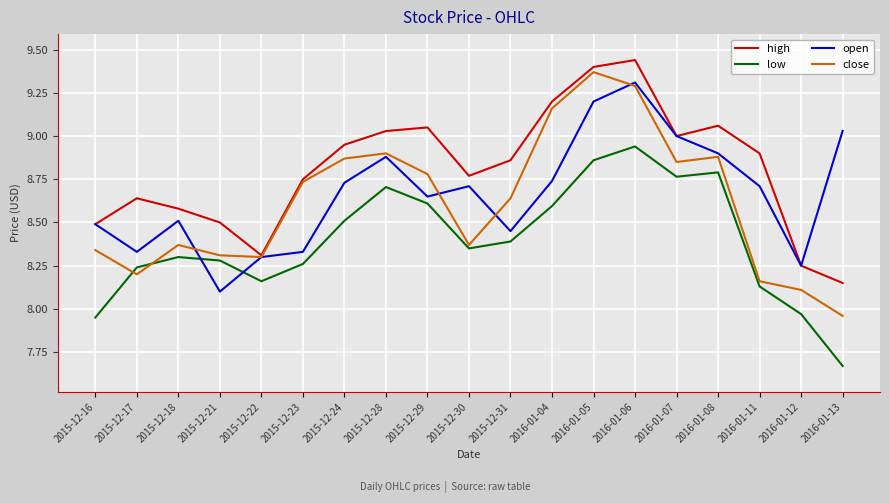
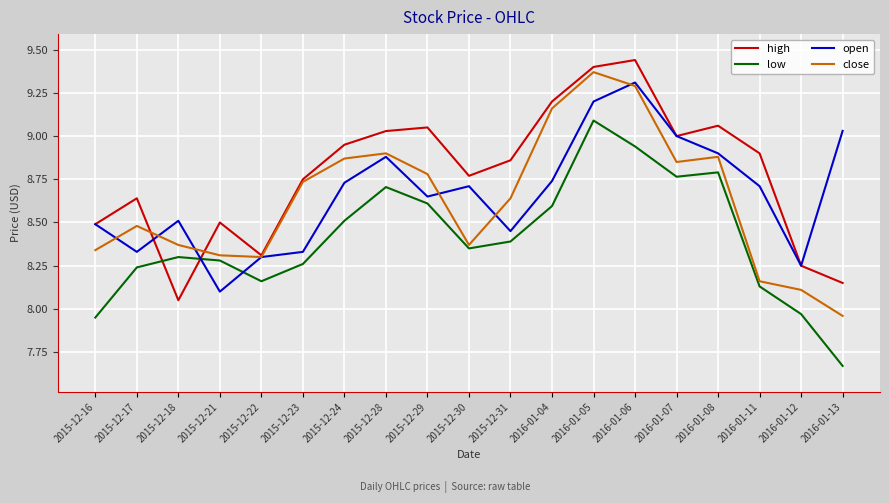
  {
    "high": {
      "2015-12-17": 8.64,
-     "2015-12-18": 8.58,
+     "2015-12-18": 8.05,
      "2015-12-21": 8.50,
      "2015-12-23": 8.75,
      "2015-12-24": 8.95,
      "2015-12-28": 9.03,
      "2015-12-29": 9.05,
      "2015-12-30": 8.77,
      "2015-12-31": 8.86,
      "2016-01-04": 9.20,
      "2016-01-05": 9.40,
      "2016-01-06": 9.44,
      "2016-01-08": 9.06,
      "2016-01-11": 8.90,
      "2016-01-13": 8.15
    },
    "low": {
      "2015-12-16": 7.95,
      "2015-12-17": 8.24,
      "2015-12-18": 8.30,
      "2015-12-21": 8.28,
      "2015-12-22": 8.16,
      "2015-12-23": 8.26,
      "2015-12-24": 8.51,
      "2015-12-28": 8.71,
      "2015-12-29": 8.61,
      "2015-12-30": 8.35,
      "2015-12-31": 8.39,
      "2016-01-04": 8.60,
-     "2016-01-05": 8.86,
+     "2016-01-05": 9.09,
      "2016-01-06": 8.94,
      "2016-01-07": 8.76,
      "2016-01-08": 8.79,
      "2016-01-11": 8.13,
      "2016-01-12": 7.97,
      "2016-01-13": 7.67
    },
    "open": {
      "2015-12-17": 8.33,
      "2015-12-18": 8.51,
      "2015-12-21": 8.10,
      "2015-12-23": 8.33,
      "2015-12-24": 8.73,
      "2015-12-28": 8.88,
      "2015-12-29": 8.65,
      "2015-12-30": 8.71,
      "2015-12-31": 8.45,
      "2016-01-04": 8.74,
      "2016-01-05": 9.20,
      "2016-01-06": 9.31,
      "2016-01-08": 8.90,
      "2016-01-11": 8.71,
      "2016-01-13": 9.03
    },
    "close": {
      "2015-12-16": 8.34,
-     "2015-12-17": 8.20,
+     "2015-12-17": 8.48,
      "2015-12-18": 8.37,
      "2015-12-21": 8.31,
      "2015-12-23": 8.74,
      "2015-12-24": 8.87,
      "2015-12-28": 8.90,
      "2015-12-29": 8.78,
      "2015-12-30": 8.37,
      "2015-12-31": 8.64,
      "2016-01-04": 9.16,
      "2016-01-05": 9.37,
      "2016-01-06": 9.29,
      "2016-01-07": 8.85,
      "2016-01-08": 8.88,
      "2016-01-11": 8.16,
      "2016-01-12": 8.11,
      "2016-01-13": 7.96
    }
  }
